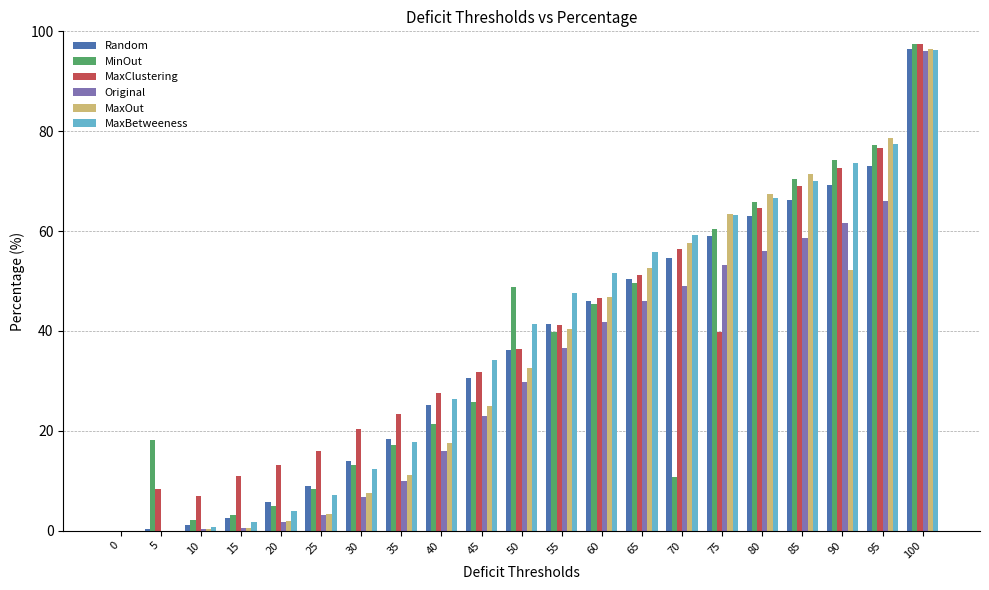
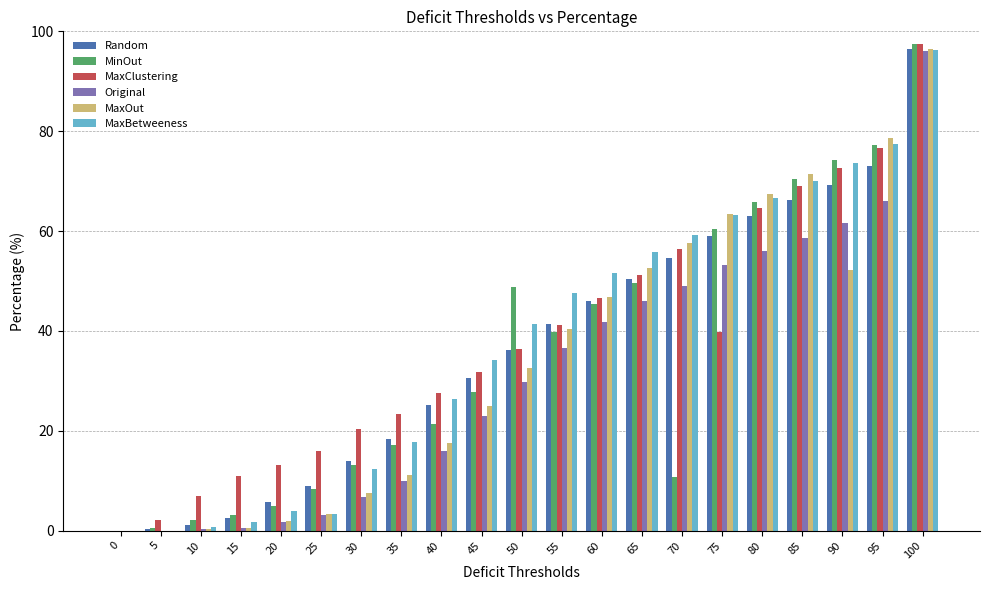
  {
    "MinOut": {
      "0": 0,
-     "5": 18,
+     "5": 1,
      "10": 2,
      "15": 3,
      "20": 5,
      "25": 8,
      "30": 13,
      "35": 17,
      "40": 21,
-     "45": 26,
+     "45": 28,
      "50": 49,
      "55": 40,
      "60": 45,
      "65": 50,
      "70": 11,
      "75": 60,
      "80": 66,
      "85": 70,
      "90": 74,
      "95": 77,
      "100": 97
    },
    "MaxClustering": {
      "0": 0,
-     "5": 8,
+     "5": 2,
      "10": 7,
      "15": 11,
      "20": 13,
      "25": 16,
      "30": 20,
      "35": 23,
      "40": 28,
      "45": 32,
      "50": 36,
      "55": 41,
      "60": 47,
      "65": 51,
      "70": 56,
      "75": 40,
      "80": 65,
      "85": 69,
      "90": 73,
      "95": 77,
      "100": 97
    },
    "MaxOut": {
      "0": 0,
      "5": 0,
      "20": 2,
      "25": 3,
      "30": 8,
      "35": 11,
      "40": 18,
      "45": 25,
      "50": 33,
      "55": 40,
      "60": 47,
      "65": 53,
      "70": 58,
      "75": 63,
      "80": 67,
      "85": 71,
      "90": 52,
      "95": 79,
      "100": 96
    },
    "MaxBetweeness": {
      "0": 0,
      "5": 0,
      "10": 1,
      "15": 2,
      "20": 4,
-     "25": 7,
+     "25": 3,
      "30": 12,
      "35": 18,
      "40": 26,
      "45": 34,
      "50": 41,
      "55": 48,
      "60": 52,
      "65": 56,
      "70": 59,
      "75": 63,
      "80": 67,
      "85": 70,
      "90": 74,
      "95": 77,
      "100": 96
    }
  }
